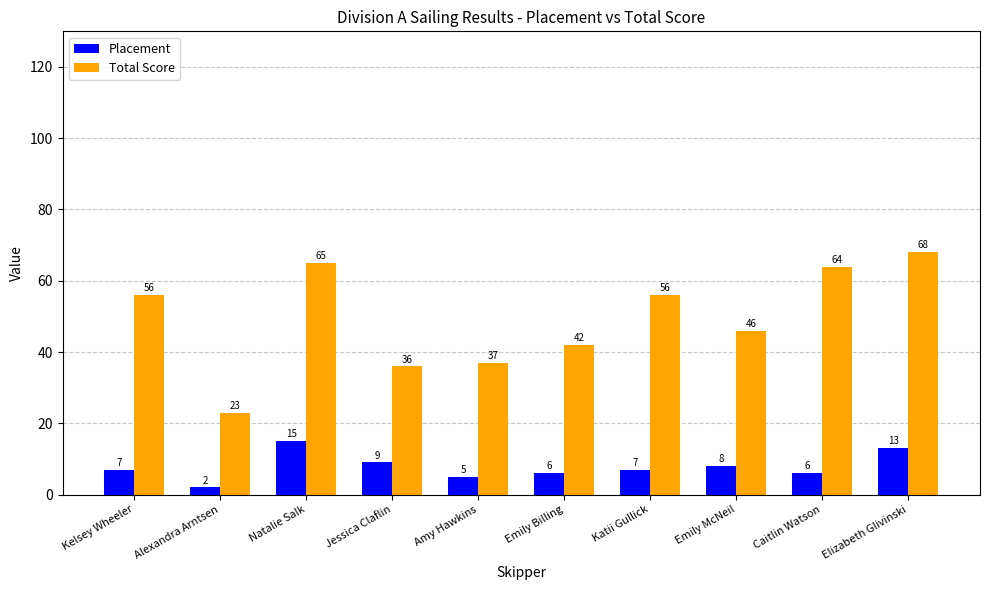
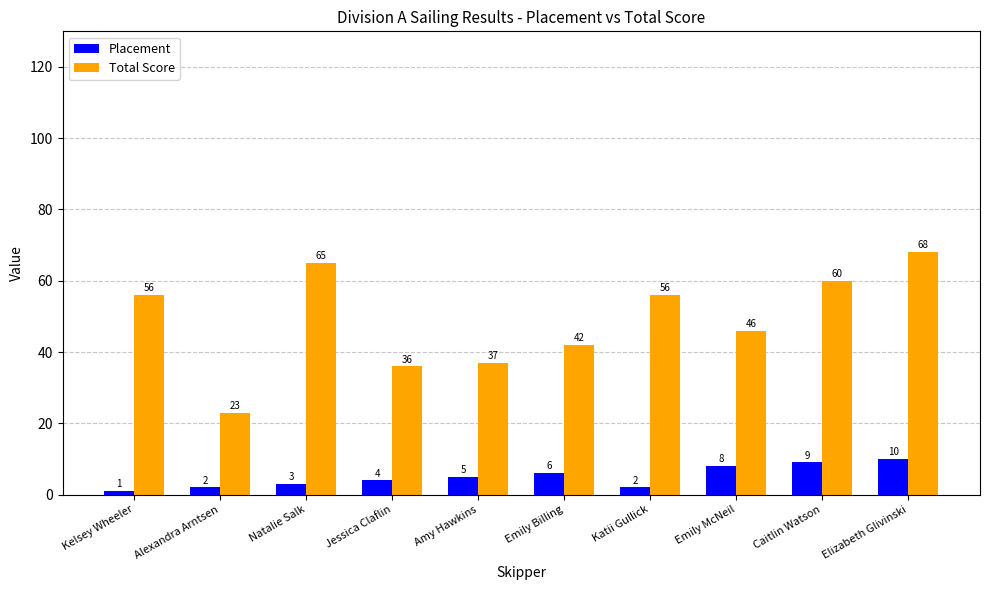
  {
    "Placement": {
-     "Kelsey Wheeler": 7,
+     "Kelsey Wheeler": 1,
      "Alexandra Arntsen": 2,
-     "Natalie Salk": 15,
-     "Jessica Claflin": 9,
+     "Natalie Salk": 3,
+     "Jessica Claflin": 4,
      "Amy Hawkins": 5,
      "Emily Billing": 6,
-     "Katii Gullick": 7,
+     "Katii Gullick": 2,
      "Emily McNeil": 8,
-     "Caitlin Watson": 6,
-     "Elizabeth Glivinski": 13
+     "Caitlin Watson": 9,
+     "Elizabeth Glivinski": 10
    },
    "Total Score": {
      "Kelsey Wheeler": 56,
      "Alexandra Arntsen": 23,
      "Natalie Salk": 65,
      "Jessica Claflin": 36,
      "Amy Hawkins": 37,
      "Emily Billing": 42,
      "Katii Gullick": 56,
      "Emily McNeil": 46,
-     "Caitlin Watson": 64,
+     "Caitlin Watson": 60,
      "Elizabeth Glivinski": 68
    }
  }
